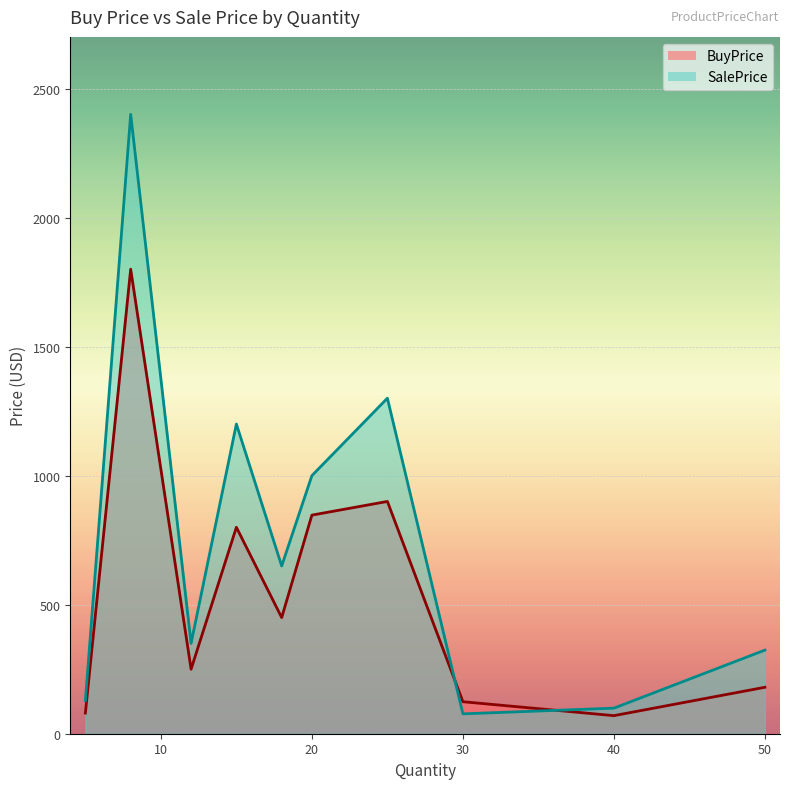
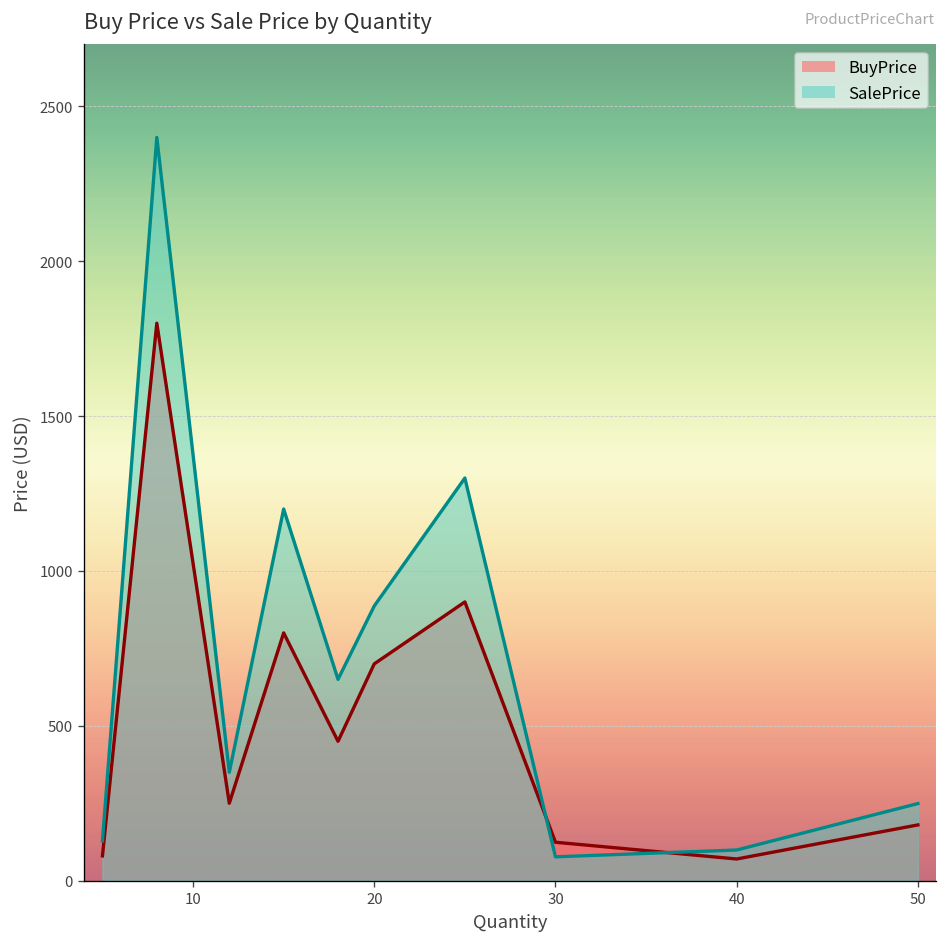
  {
    "BuyPrice": {
-     "20": 850,
+     "20": 700,
      "30": 120,
      "40": 70,
      "50": 180
    },
    "SalePrice": {
-     "20": 1000,
+     "20": 890,
      "30": 80,
      "40": 100,
-     "50": 320
+     "50": 250
    }
  }
